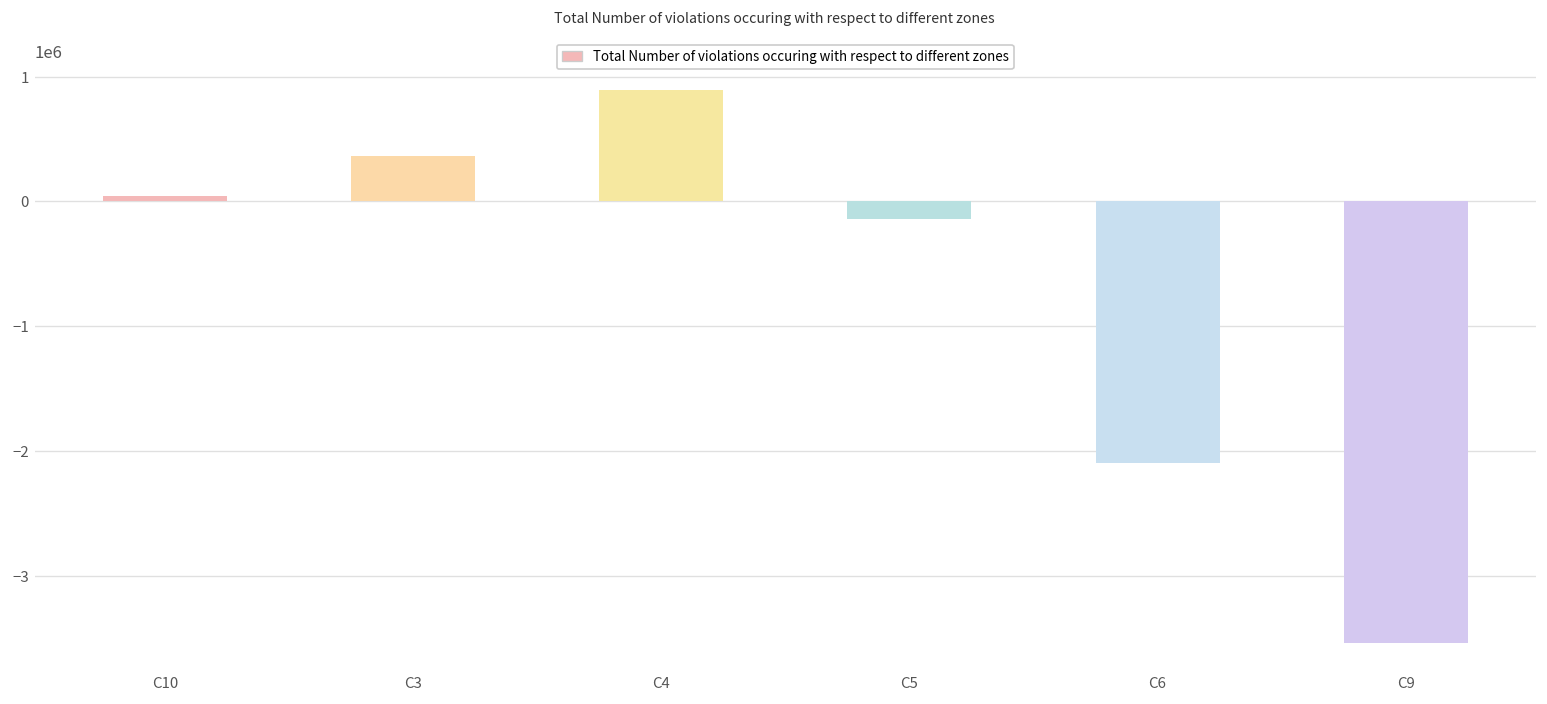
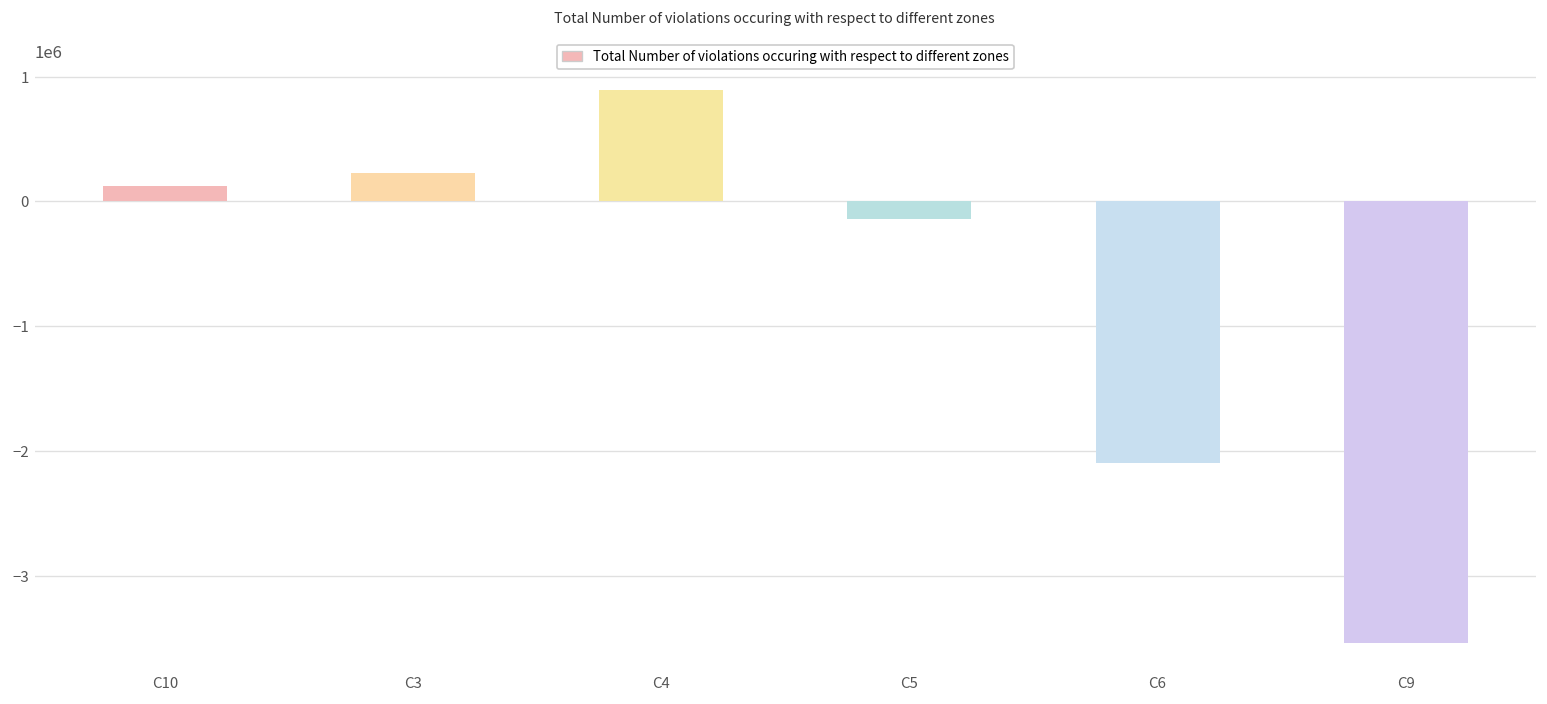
  {
-   "C10": 40000,
-   "C3": 370000,
+   "C10": 130000,
+   "C3": 230000,
    "C4": 890000,
    "C5": -140000,
    "C6": -2100000,
    "C9": -3540000
  }
